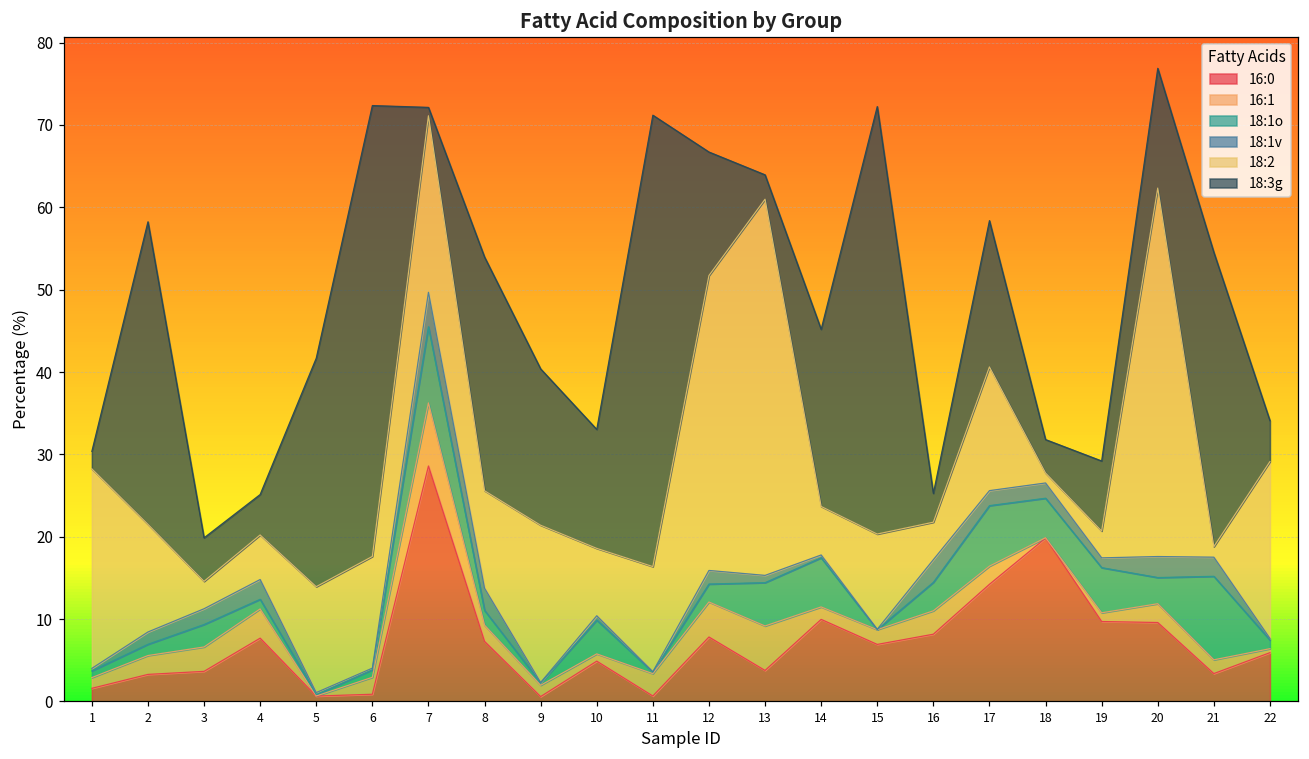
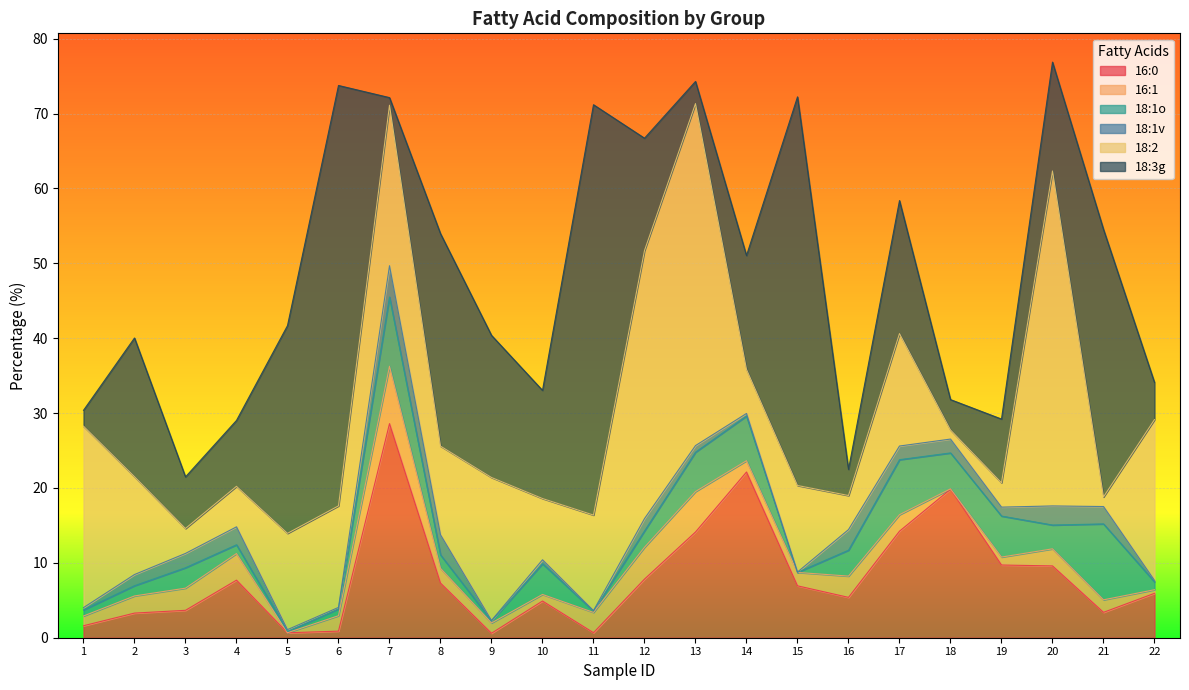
  {
    "16:0": {
      "1": 2,
      "2": 3,
      "3": 4,
      "4": 8,
      "6": 1,
      "7": 29,
      "8": 7,
      "9": 1,
      "10": 5,
      "11": 1,
      "12": 8,
-     "13": 4,
-     "14": 10,
+     "13": 14,
+     "14": 22,
      "15": 7,
-     "16": 8,
+     "16": 5,
      "17": 14,
      "19": 10,
      "20": 10,
      "21": 3,
      "22": 6
    },
    "18:3g": {
      "1": 2,
-     "2": 37,
-     "3": 5,
-     "4": 5,
+     "2": 19,
+     "3": 7,
+     "4": 9,
      "5": 28,
-     "6": 55,
+     "6": 56,
      "7": 1,
      "8": 28,
      "9": 19,
      "10": 14,
      "11": 55,
      "12": 15,
      "13": 3,
-     "14": 22,
+     "14": 15,
      "15": 52,
      "16": 3,
      "17": 18,
      "18": 4,
      "19": 9,
      "20": 15,
      "21": 36,
      "22": 5
    }
  }
